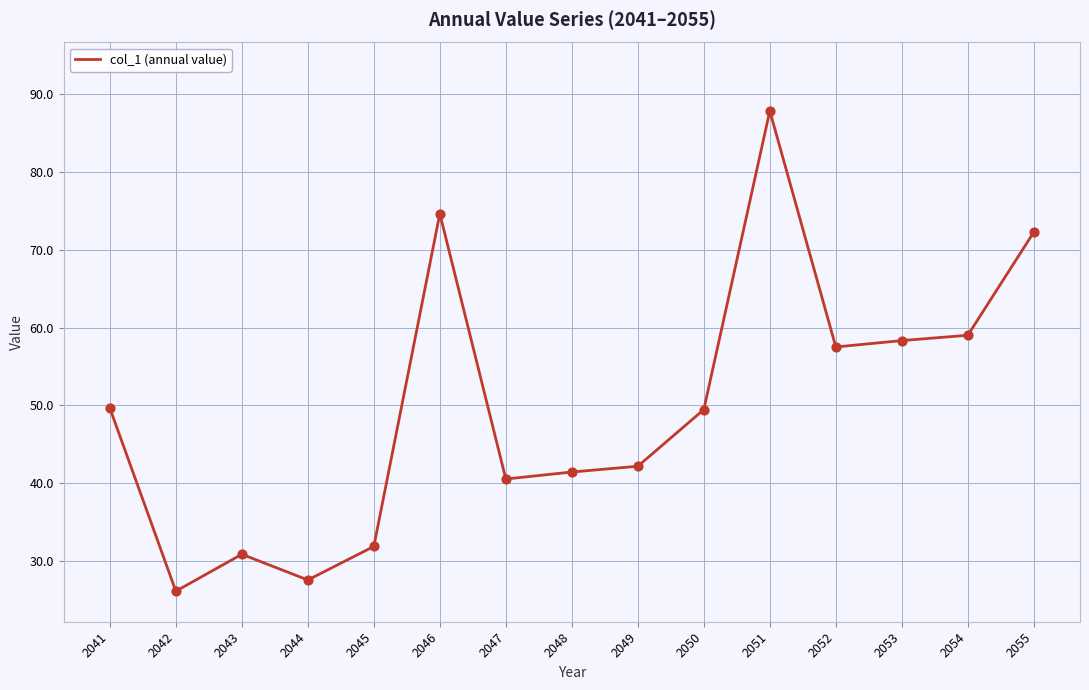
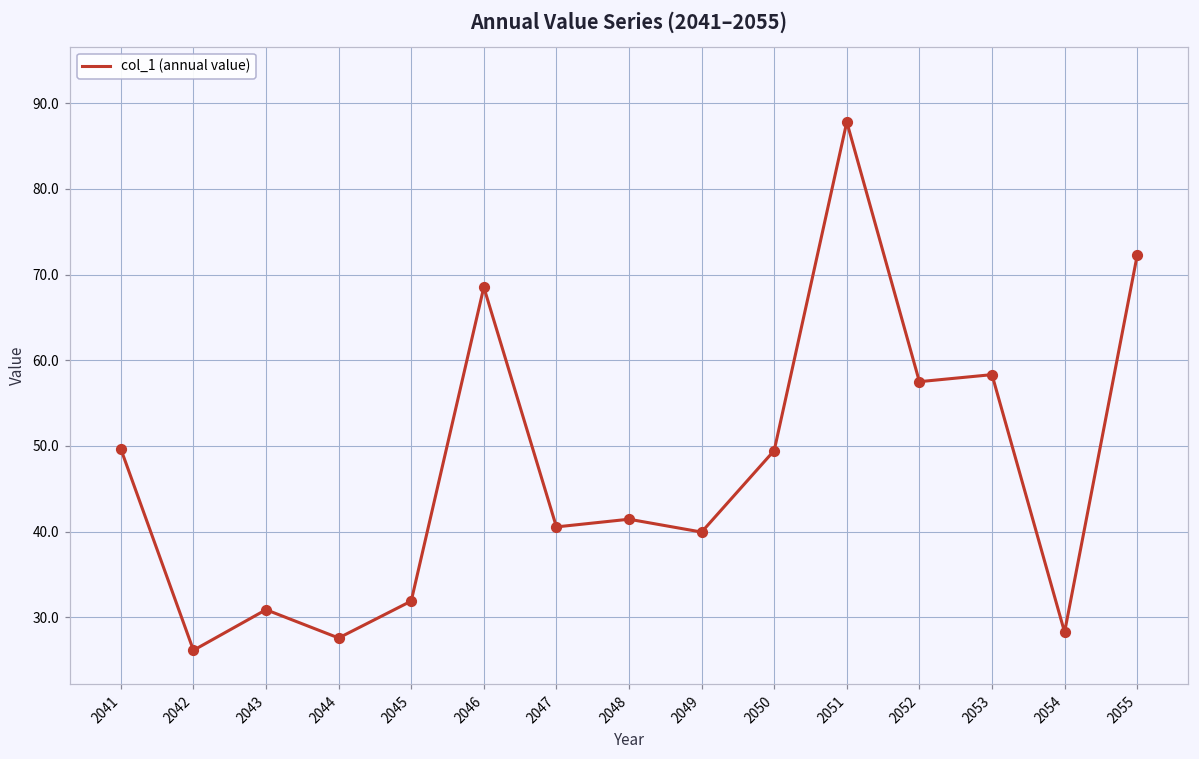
  {
    "2041": 50,
    "2042": 26,
    "2043": 31,
    "2044": 28,
    "2045": 32,
-   "2046": 75,
+   "2046": 69,
    "2047": 41,
    "2048": 41,
-   "2049": 42,
+   "2049": 40,
    "2050": 49,
    "2051": 88,
    "2052": 58,
    "2053": 58,
-   "2054": 59,
+   "2054": 28,
    "2055": 72
  }
